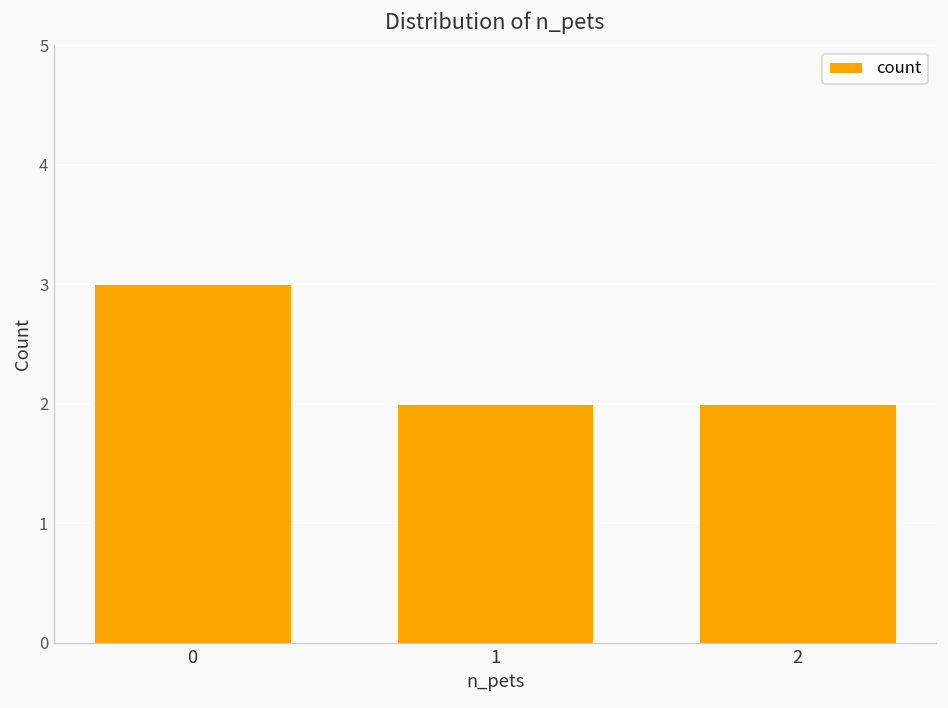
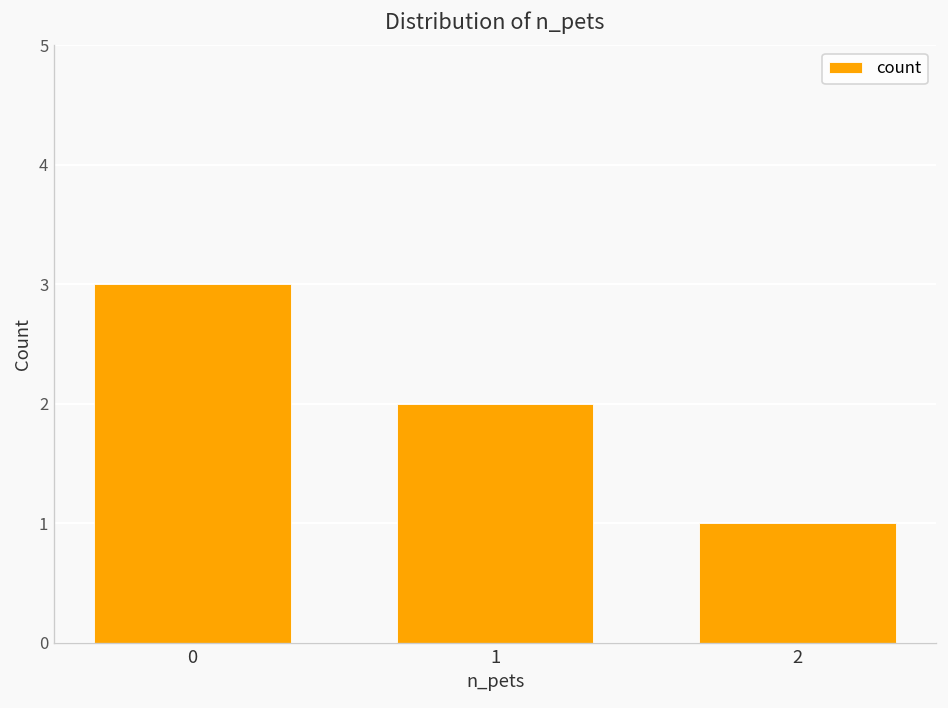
  {
    "0": 3,
    "1": 2,
-   "2": 2
+   "2": 1
  }
